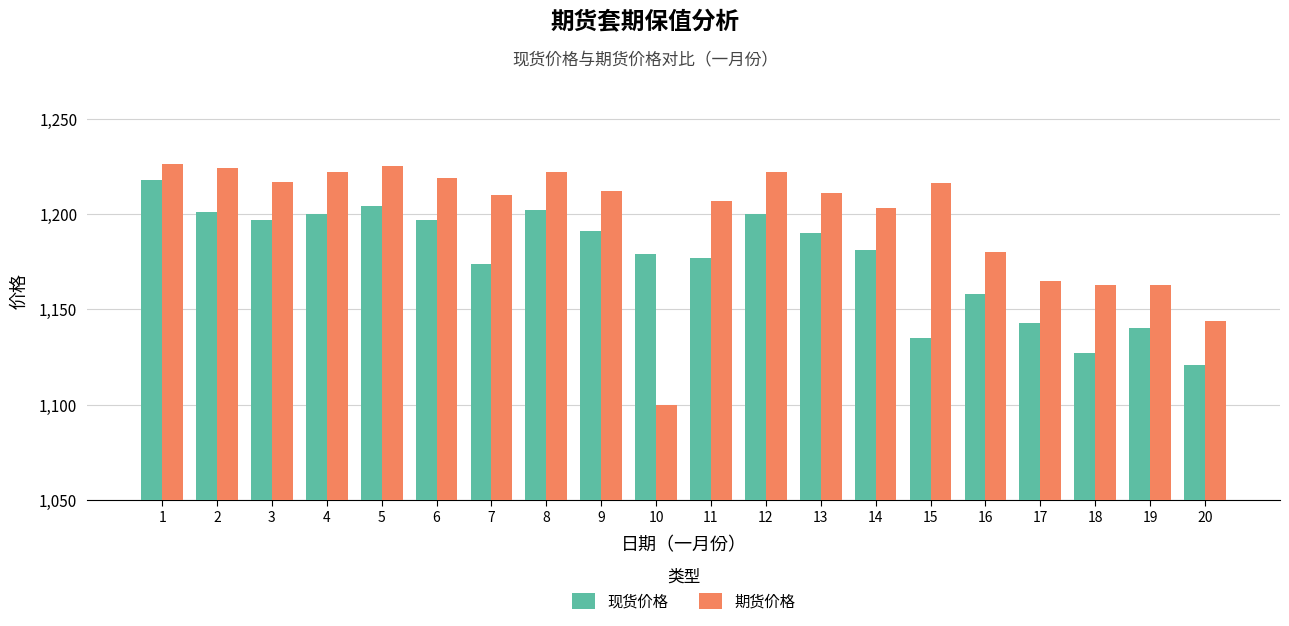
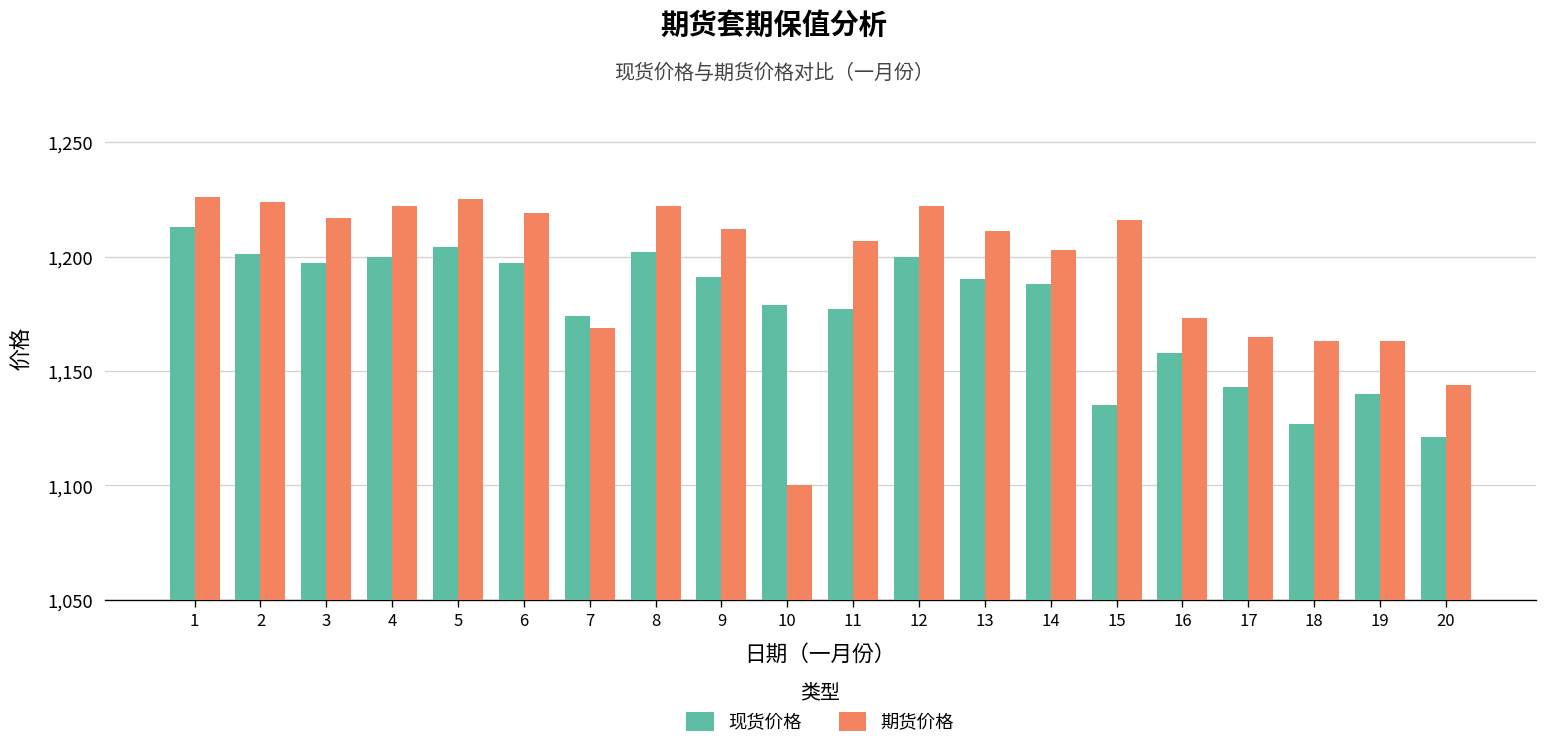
  {
    "现货价格": {
-     "1": "1,218",
+     "1": "1,213",
      "2": "1,201",
      "3": "1,197",
      "4": "1,200",
      "5": "1,204",
      "6": "1,197",
      "7": "1,174",
      "8": "1,202",
      "9": "1,191",
      "10": "1,179",
      "11": "1,177",
      "12": "1,200",
      "13": "1,190",
-     "14": "1,181",
+     "14": "1,188",
      "15": "1,135",
      "16": "1,158",
      "17": "1,143",
      "18": "1,127",
      "19": "1,140",
      "20": "1,121"
    },
    "期货价格": {
      "1": "1,226",
      "2": "1,224",
      "3": "1,217",
      "4": "1,222",
      "5": "1,225",
      "6": "1,219",
-     "7": "1,210",
+     "7": "1,169",
      "8": "1,222",
      "9": "1,212",
      "10": "1,100",
      "11": "1,207",
      "12": "1,222",
      "13": "1,211",
      "14": "1,203",
      "15": "1,216",
-     "16": "1,180",
+     "16": "1,173",
      "17": "1,165",
      "18": "1,163",
      "19": "1,163",
      "20": "1,144"
    }
  }
